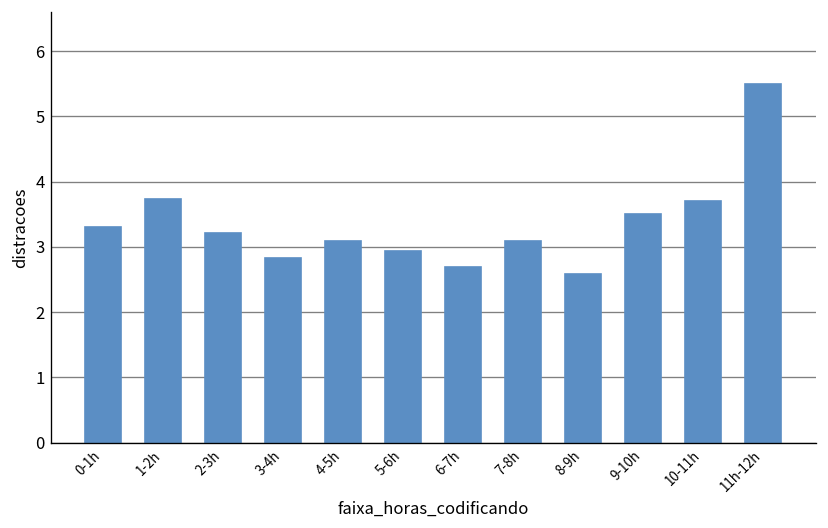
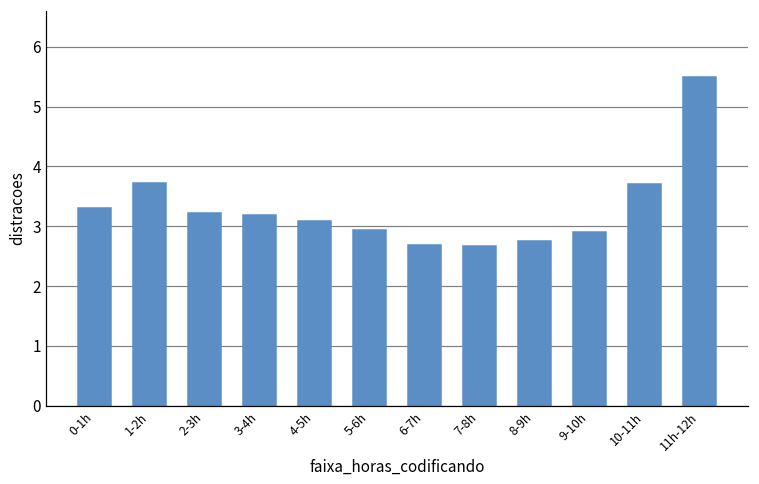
  {
    "0-1h": 3.3,
    "1-2h": 3.7,
    "2-3h": 3.2,
-   "3-4h": 2.8,
+   "3-4h": 3.2,
    "4-5h": 3.1,
    "5-6h": 2.9,
    "6-7h": 2.7,
-   "7-8h": 3.1,
-   "8-9h": 2.6,
-   "9-10h": 3.5,
+   "7-8h": 2.7,
+   "8-9h": 2.8,
+   "9-10h": 2.9,
    "10-11h": 3.7,
    "11h-12h": 5.5
  }
